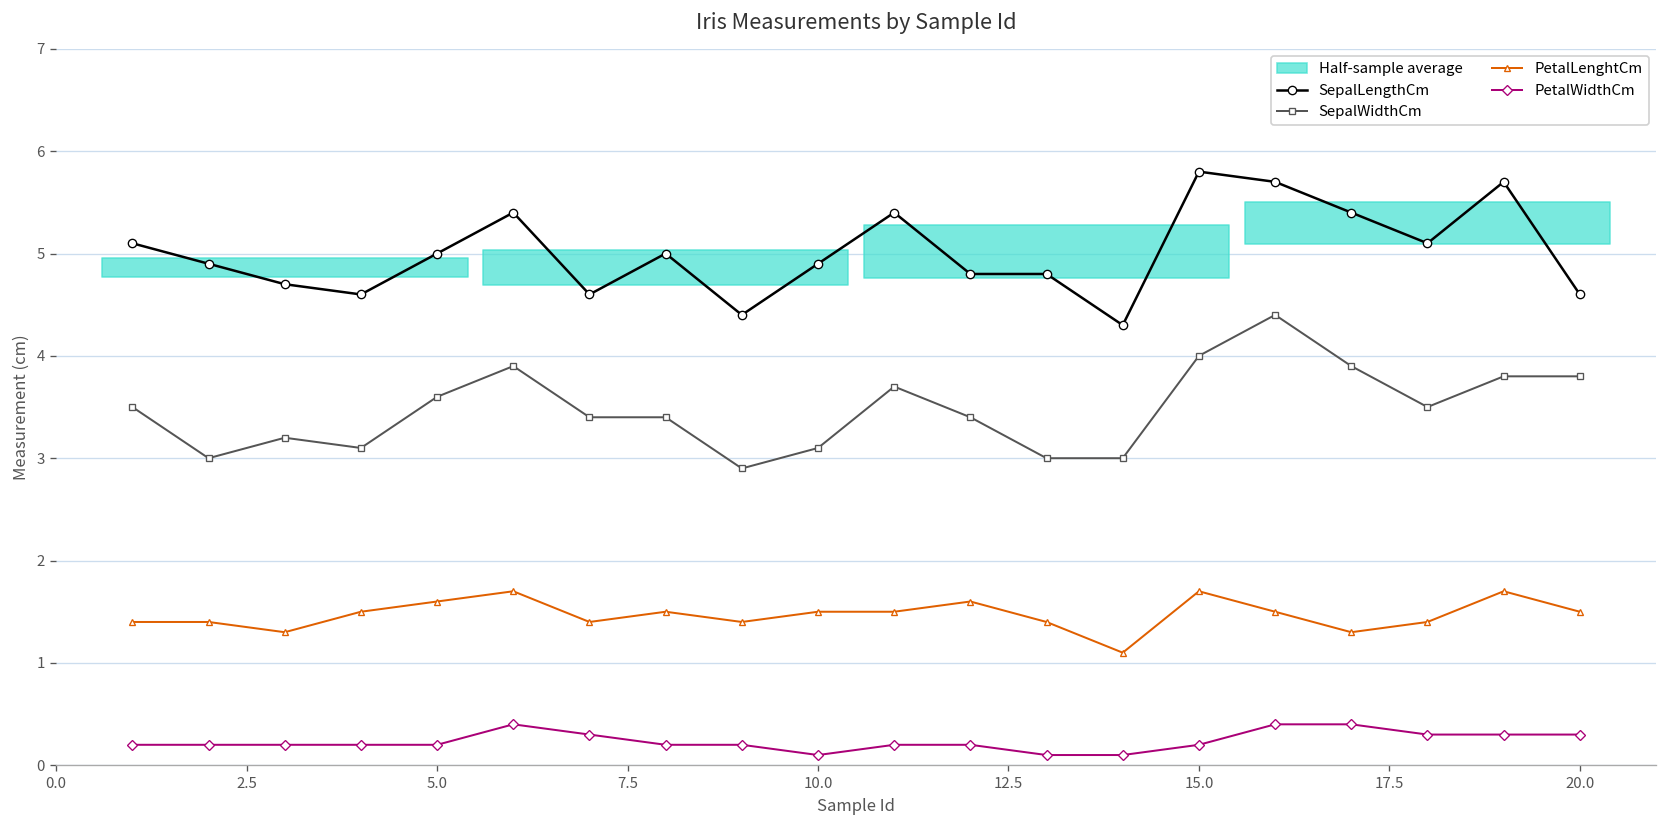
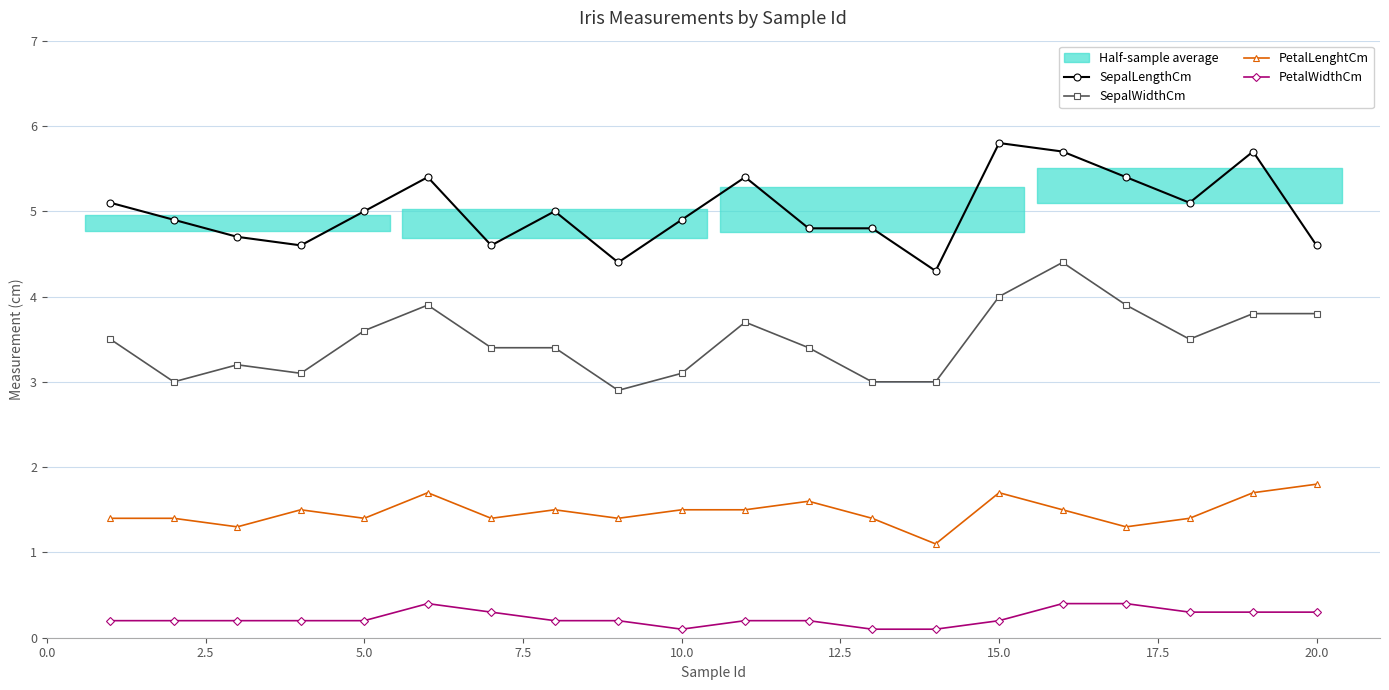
  {
    "SepalLengthCm": {
      "5.0": 5.0,
      "10.0": 4.9,
      "15.0": 5.8,
      "20.0": 4.6
    },
    "SepalWidthCm": {
      "5.0": 3.6,
      "10.0": 3.1,
      "15.0": 4.0,
      "20.0": 3.8
    },
    "PetalLenghtCm": {
-     "5.0": 1.6,
+     "5.0": 1.4,
      "10.0": 1.5,
      "15.0": 1.7,
-     "20.0": 1.5
+     "20.0": 1.8
    },
    "PetalWidthCm": {
      "5.0": 0.2,
      "10.0": 0.1,
      "15.0": 0.2,
      "20.0": 0.3
    }
  }
